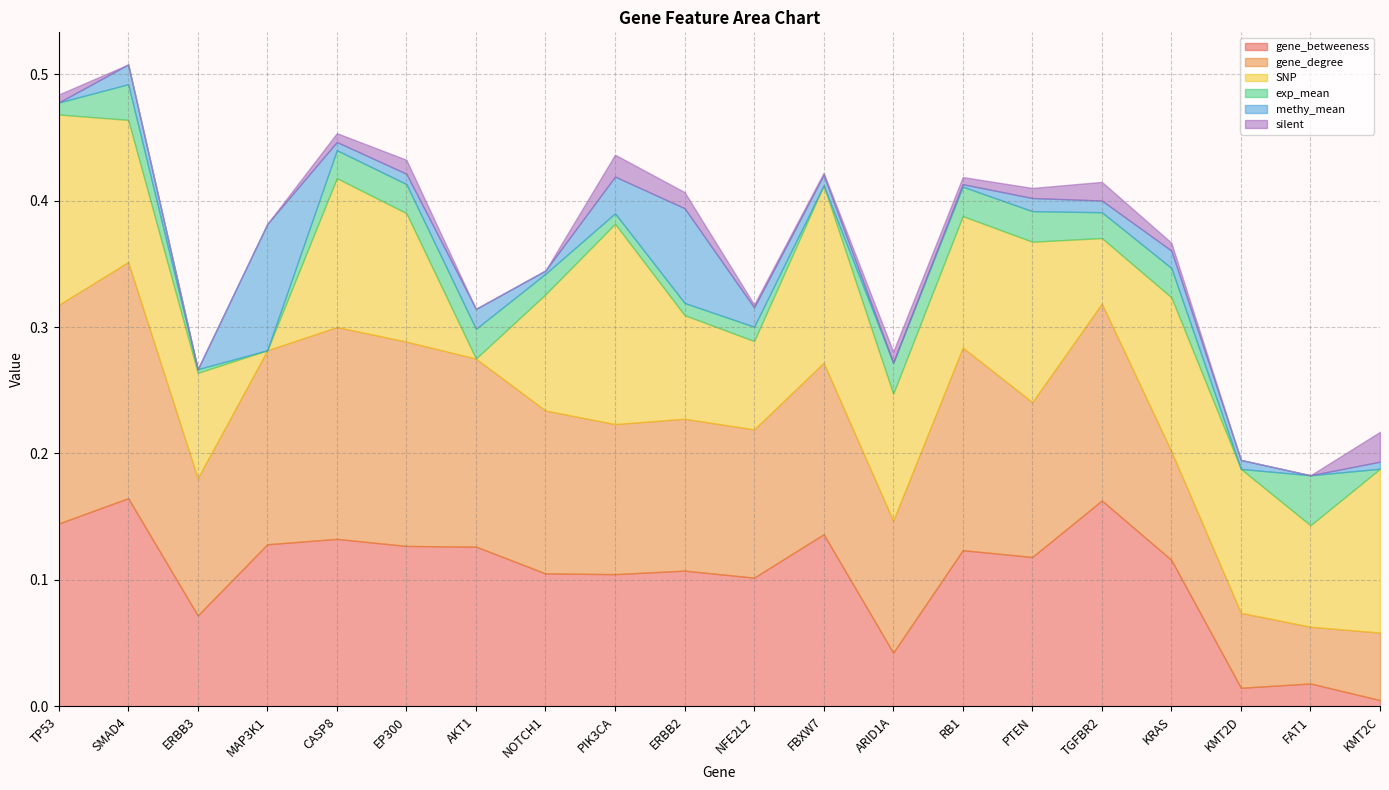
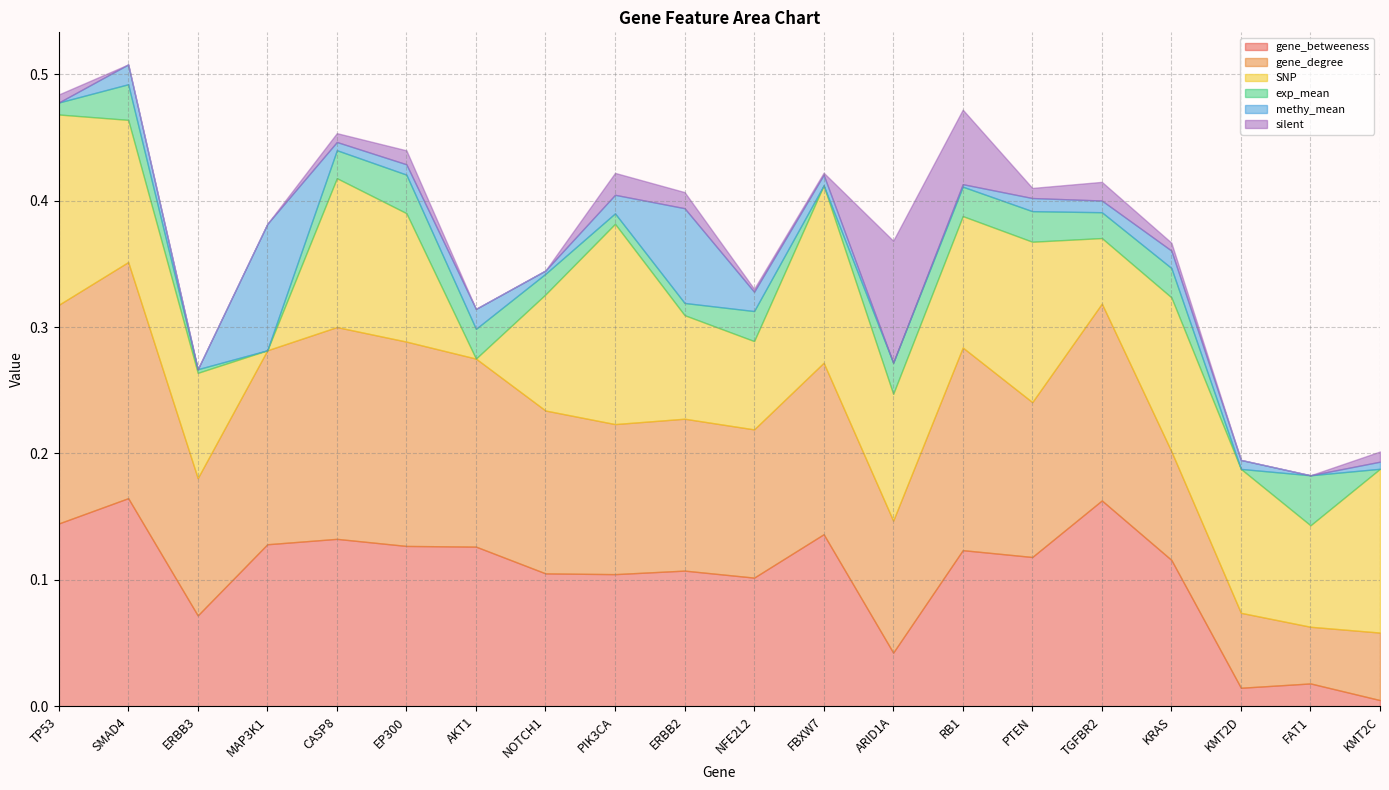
  {
    "exp_mean": {
      "SMAD4": 0.028,
      "CASP8": 0.022,
-     "EP300": 0.023,
+     "EP300": 0.030,
      "AKT1": 0.024,
      "NOTCH1": 0.016,
      "PIK3CA": 0.008,
      "ERBB2": 0.010,
-     "NFE2L2": 0.011,
+     "NFE2L2": 0.024,
      "PTEN": 0.024,
      "TGFBR2": 0.020,
      "KRAS": 0.023
    },
    "methy_mean": {
      "CASP8": 0.007,
      "EP300": 0.008,
-     "PIK3CA": 0.029,
+     "PIK3CA": 0.015,
      "ERBB2": 0.075,
      "NFE2L2": 0.015,
      "PTEN": 0.010,
      "TGFBR2": 0.009,
      "KRAS": 0.014,
      "KMT2C": 0.006
    },
    "silent": {
      "TP53": 0.006,
      "CASP8": 0.007,
      "EP300": 0.011,
      "PIK3CA": 0.017,
      "ERBB2": 0.013,
      "NFE2L2": 0.002,
-     "ARID1A": 0.009,
-     "RB1": 0.006,
+     "ARID1A": 0.096,
+     "RB1": 0.059,
      "PTEN": 0.008,
      "TGFBR2": 0.015,
      "KRAS": 0.006,
-     "KMT2C": 0.024
+     "KMT2C": 0.008
    }
  }
